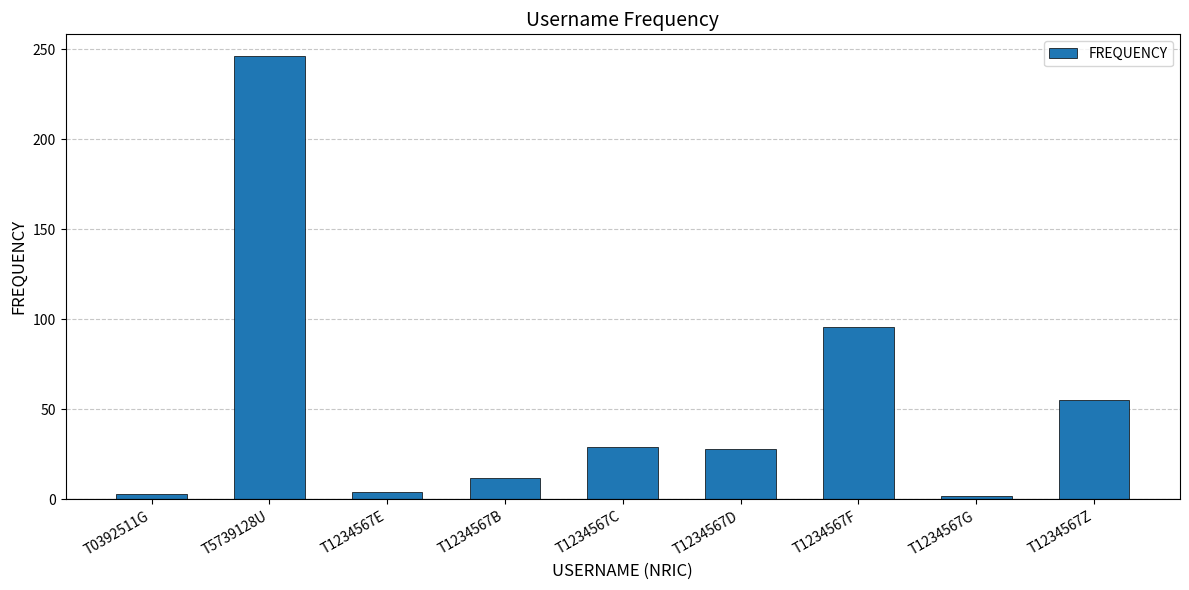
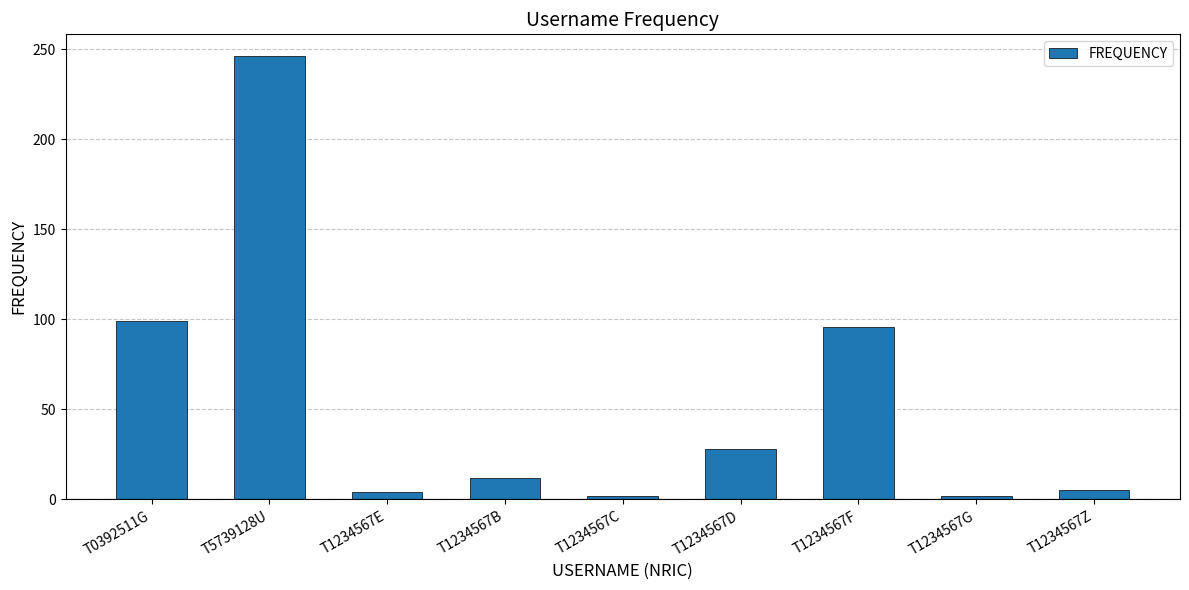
  {
-   "T0392511G": 3,
+   "T0392511G": 99,
    "T5739128U": 246,
    "T1234567E": 4,
    "T1234567B": 12,
-   "T1234567C": 29,
+   "T1234567C": 2,
    "T1234567D": 28,
    "T1234567F": 96,
    "T1234567G": 2,
-   "T1234567Z": 55
+   "T1234567Z": 5
  }
